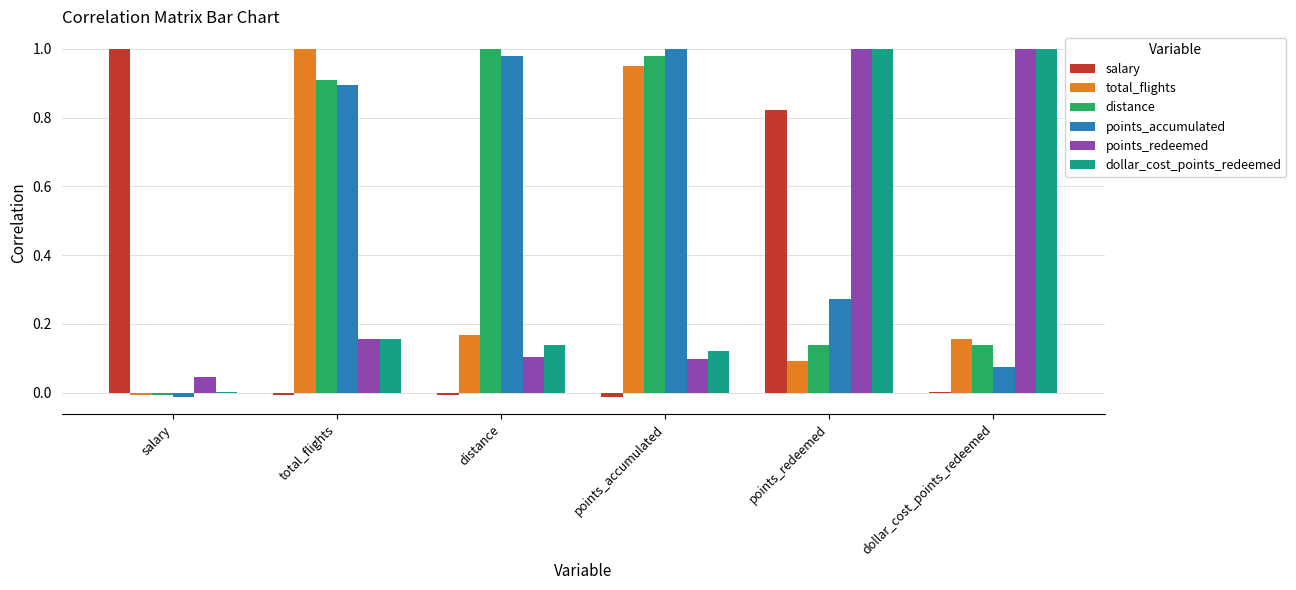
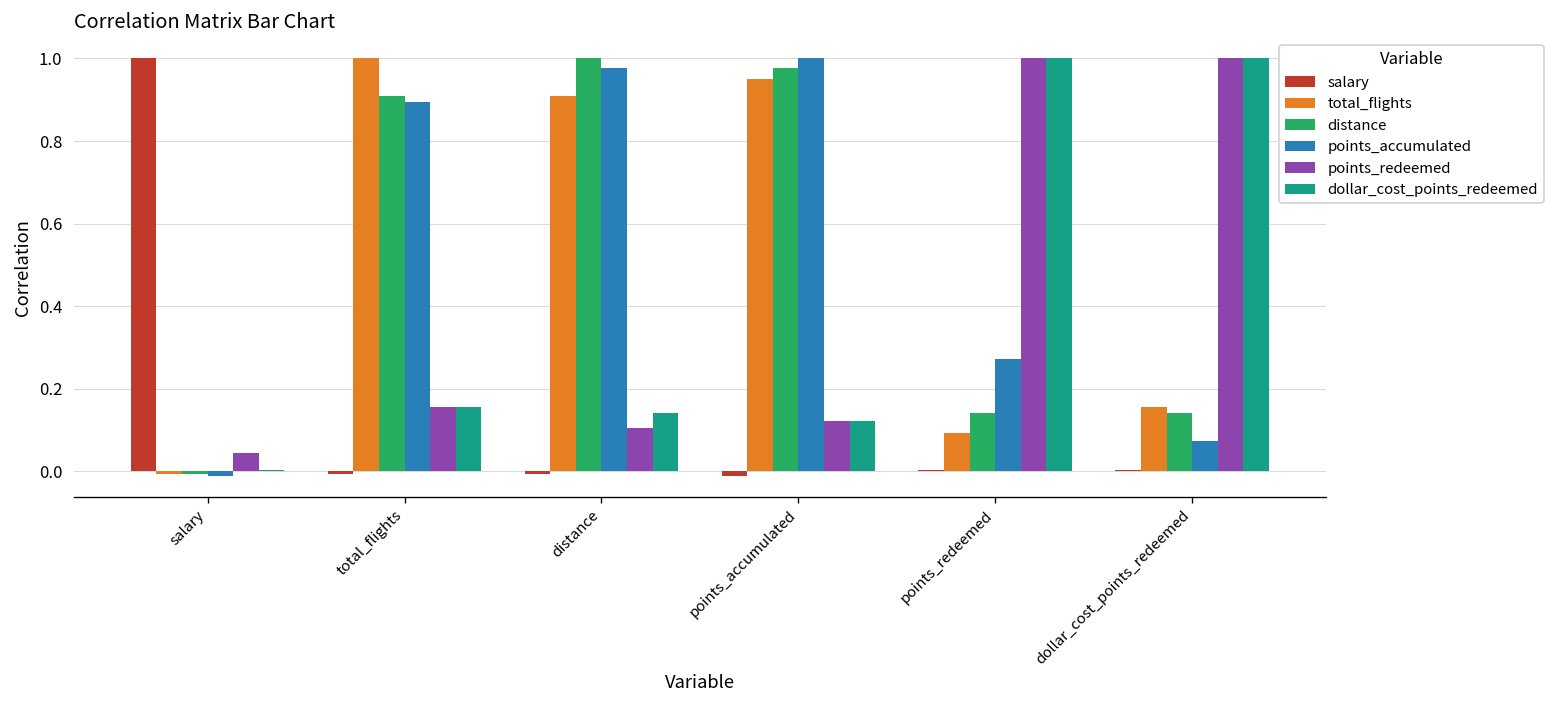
  {
    "salary": {
      "salary": 1.00,
      "points_accumulated": -0.01,
-     "points_redeemed": 0.82
+     "points_redeemed": 0.00
    },
    "total_flights": {
      "total_flights": 1.00,
-     "distance": 0.17,
+     "distance": 0.91,
      "points_accumulated": 0.95,
      "points_redeemed": 0.09,
      "dollar_cost_points_redeemed": 0.16
    },
    "points_accumulated": {
      "salary": -0.01,
      "total_flights": 0.89,
      "distance": 0.98,
      "points_accumulated": 1.00,
      "points_redeemed": 0.27,
      "dollar_cost_points_redeemed": 0.07
    },
    "points_redeemed": {
      "salary": 0.05,
      "total_flights": 0.16,
      "distance": 0.10,
-     "points_accumulated": 0.10,
+     "points_accumulated": 0.12,
      "points_redeemed": 1.00,
      "dollar_cost_points_redeemed": 1.00
    }
  }
